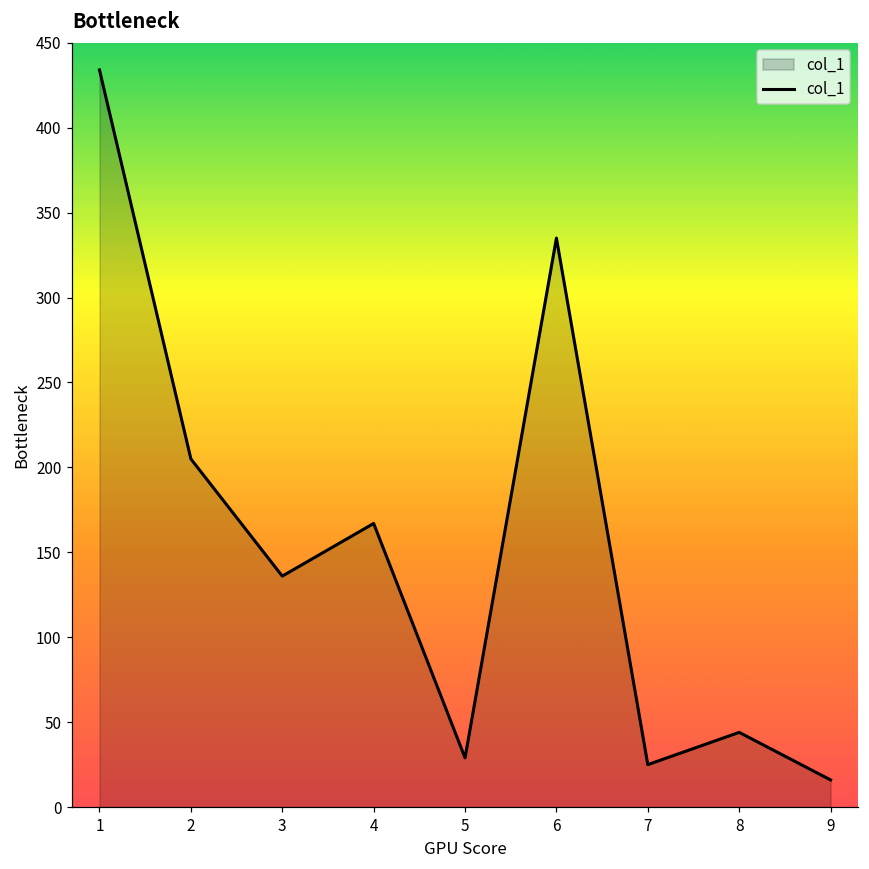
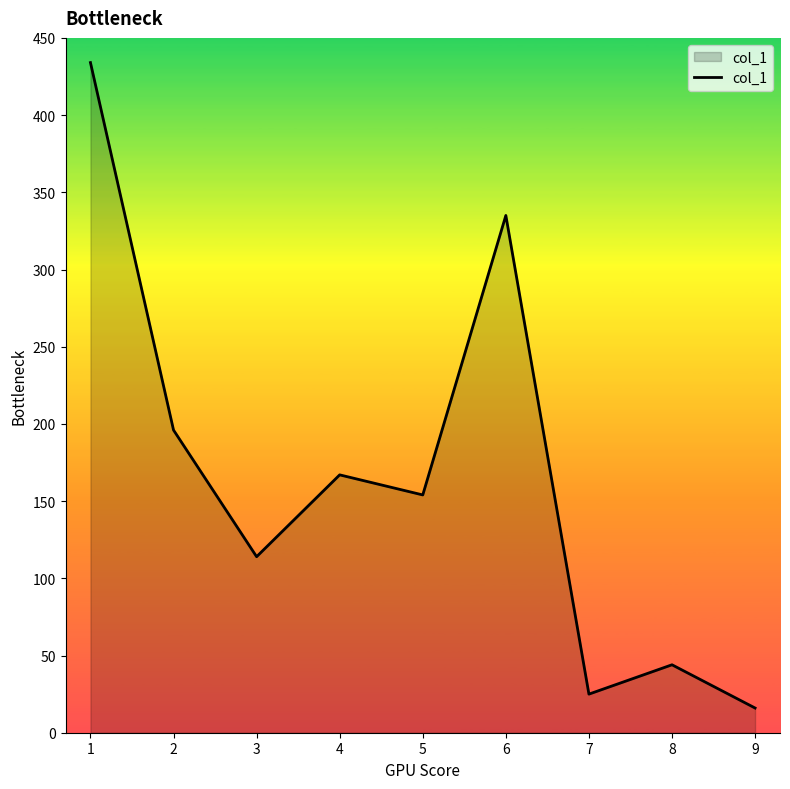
  {
    "1": 434,
-   "2": 205,
-   "3": 136,
+   "2": 196,
+   "3": 114,
    "4": 167,
-   "5": 29,
+   "5": 154,
    "6": 335,
    "7": 25,
    "8": 44,
    "9": 16
  }
